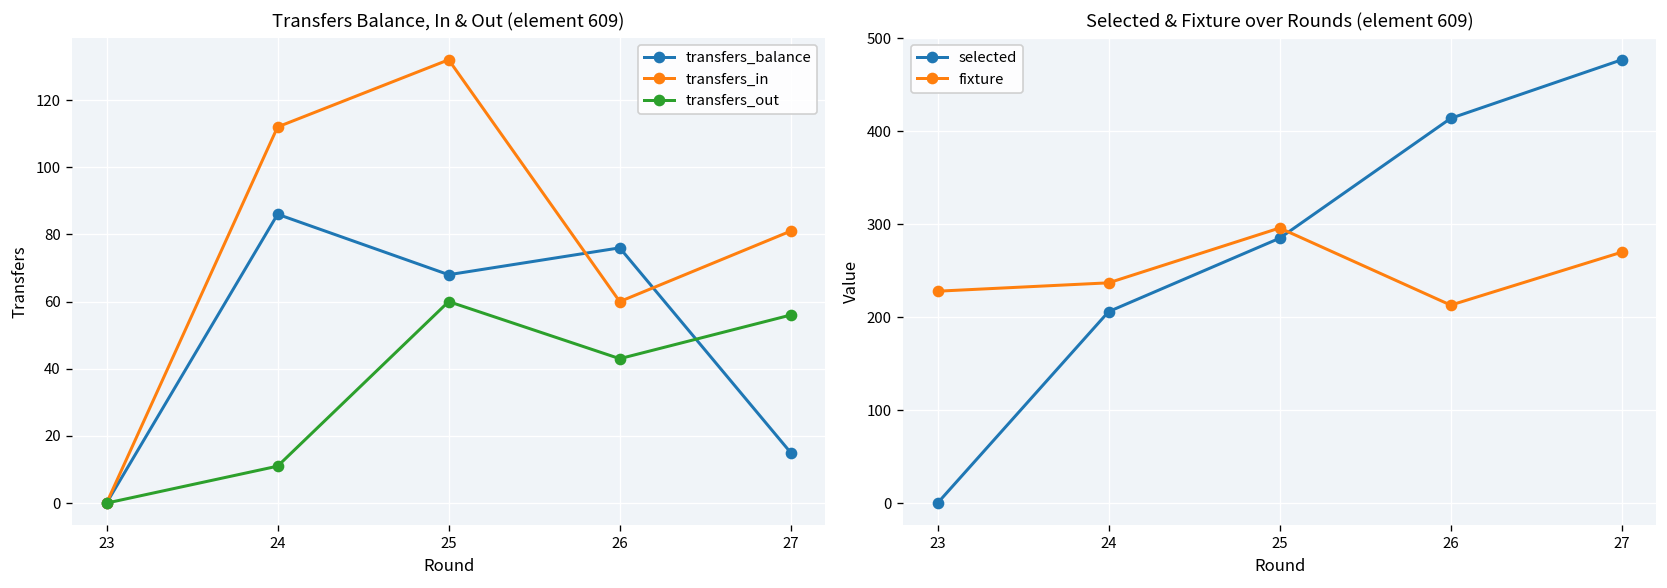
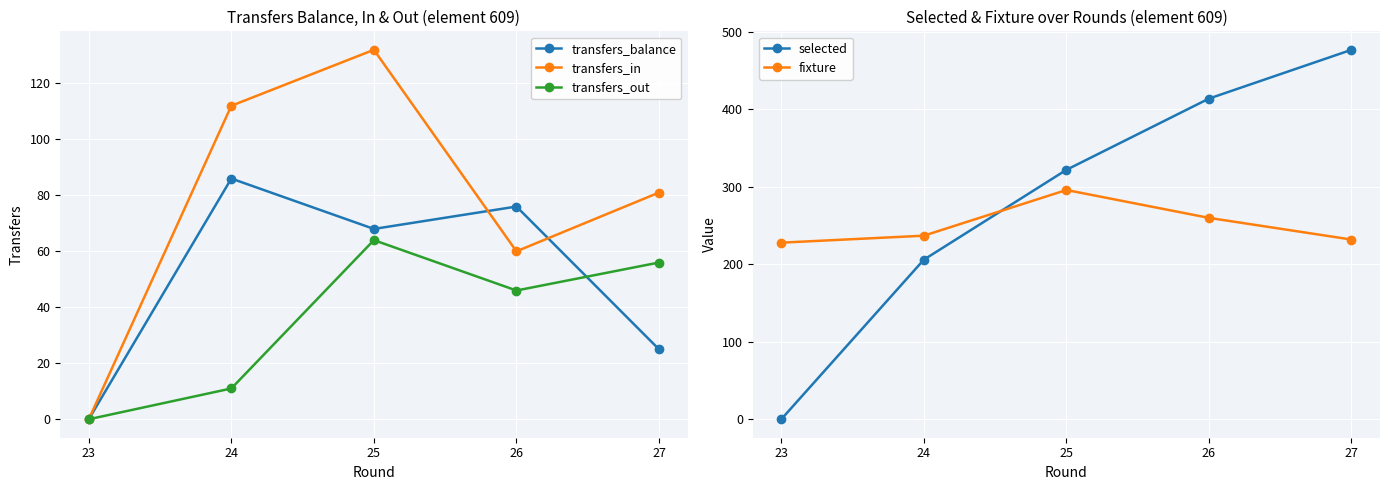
  {
    "Transfers Balance, In & Out (element 609)": {
      "transfers_balance": {
        "24": 86,
        "25": 68,
        "26": 76,
-       "27": 15
+       "27": 25
      },
      "transfers_in": {
        "24": 112,
        "25": 132,
        "26": 60,
        "27": 81
      },
      "transfers_out": {
        "24": 11,
-       "25": 60,
-       "26": 43,
+       "25": 64,
+       "26": 46,
        "27": 56
      }
    },
    "Selected & Fixture over Rounds (element 609)": {
      "selected": {
        "23": 0,
        "24": 210,
-       "25": 290,
+       "25": 320,
        "26": 410,
        "27": 480
      },
      "fixture": {
        "23": 230,
        "24": 240,
        "25": 300,
-       "26": 210,
-       "27": 270
+       "26": 260,
+       "27": 230
      }
    }
  }
